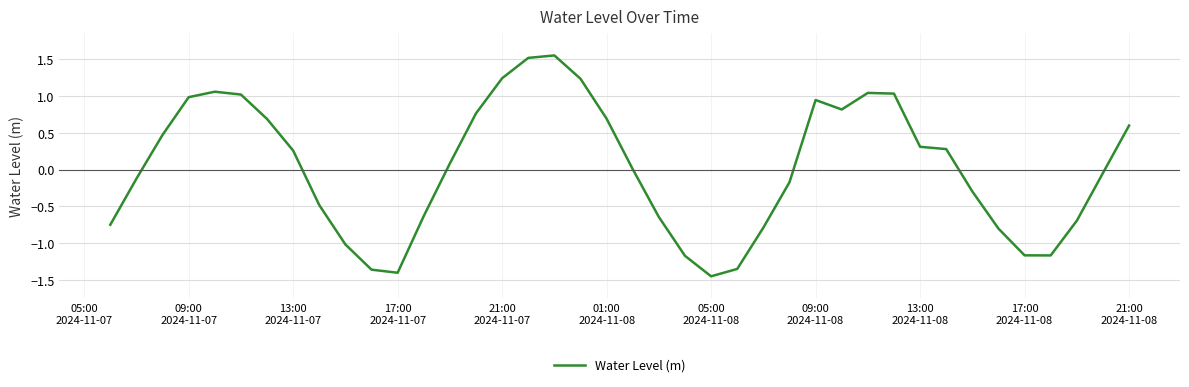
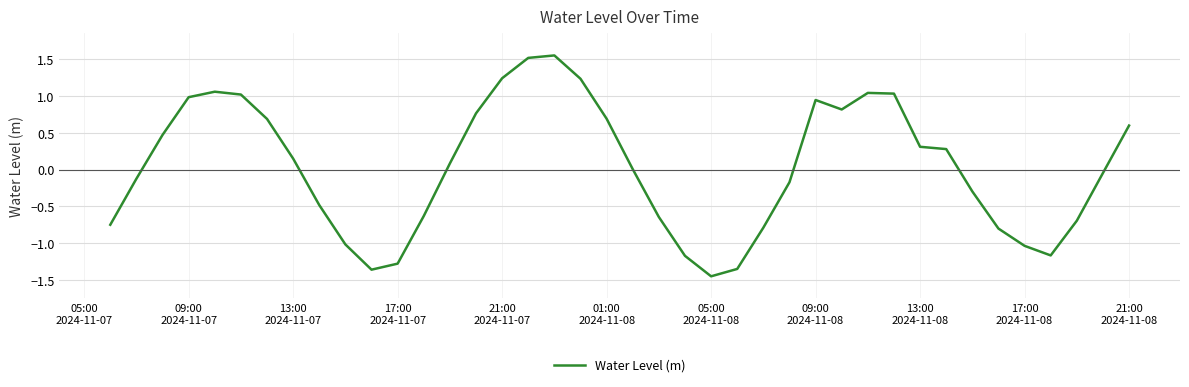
  {
    "09:00 2024-11-07": 1.0,
-   "13:00 2024-11-07": 0.3,
-   "17:00 2024-11-07": -1.4,
+   "13:00 2024-11-07": 0.1,
+   "17:00 2024-11-07": -1.3,
    "21:00 2024-11-07": 1.2,
    "01:00 2024-11-08": 0.7,
    "05:00 2024-11-08": -1.4,
    "09:00 2024-11-08": 0.9,
    "13:00 2024-11-08": 0.3,
-   "17:00 2024-11-08": -1.2,
+   "17:00 2024-11-08": -1.0,
    "21:00 2024-11-08": 0.6
  }
